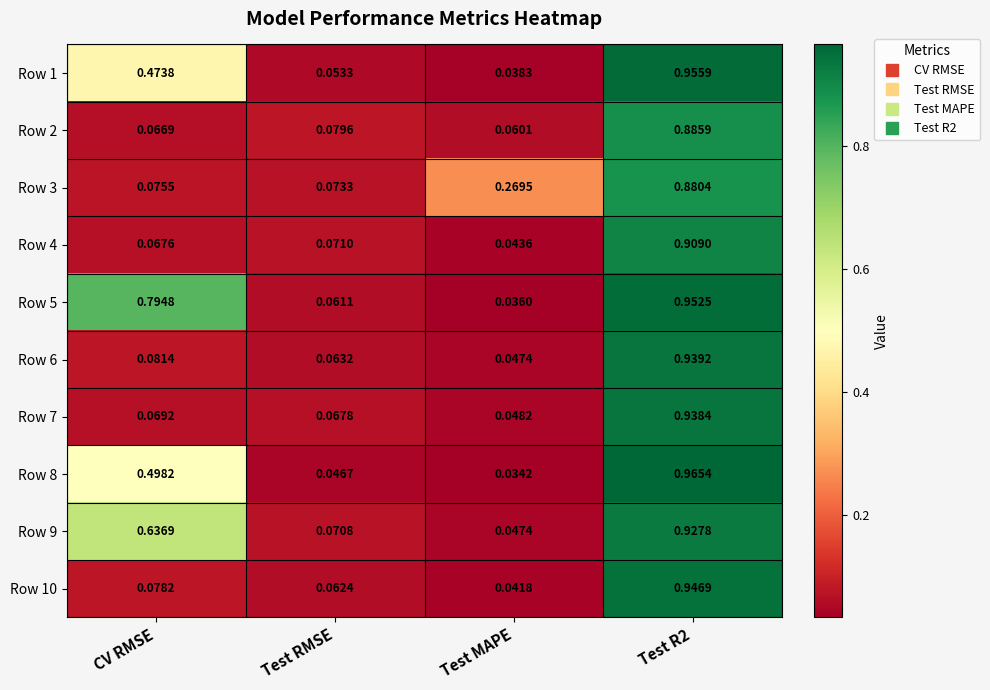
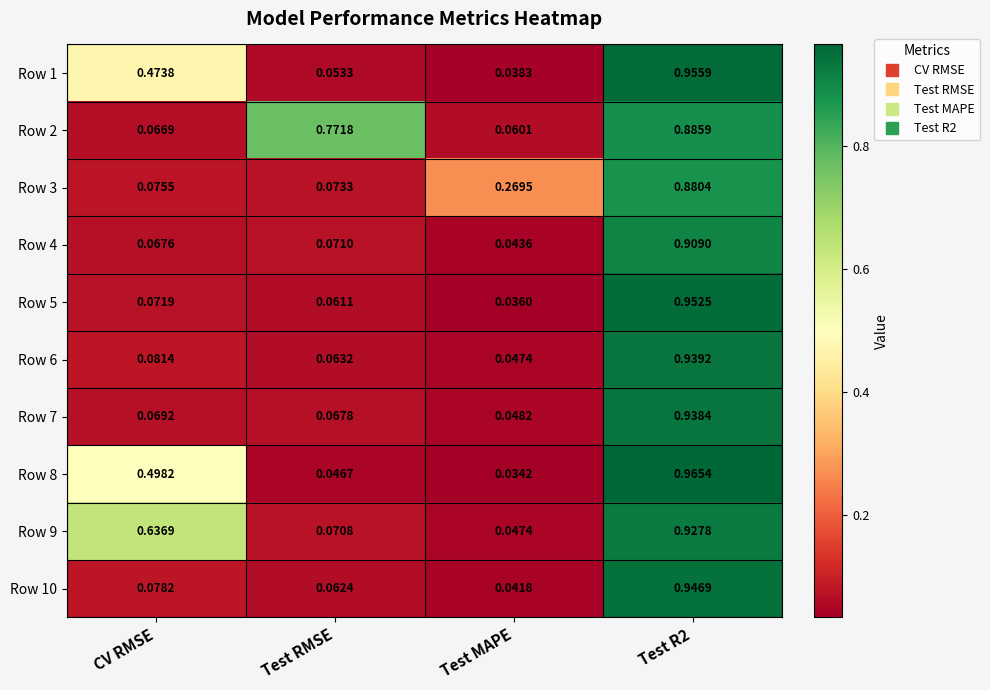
  {
    "Row 1": {
      "CV RMSE": 0.4738,
      "Test RMSE": 0.0533,
      "Test MAPE": 0.0383,
      "Test R2": 0.9559
    },
    "Row 2": {
      "CV RMSE": 0.0669,
-     "Test RMSE": 0.0796,
+     "Test RMSE": 0.7718,
      "Test MAPE": 0.0601,
      "Test R2": 0.8859
    },
    "Row 3": {
      "CV RMSE": 0.0755,
      "Test RMSE": 0.0733,
      "Test MAPE": 0.2695,
      "Test R2": 0.8804
    },
    "Row 4": {
      "CV RMSE": 0.0676,
      "Test RMSE": 0.0710,
      "Test MAPE": 0.0436,
      "Test R2": 0.9090
    },
    "Row 5": {
-     "CV RMSE": 0.7948,
+     "CV RMSE": 0.0719,
      "Test RMSE": 0.0611,
      "Test MAPE": 0.0360,
      "Test R2": 0.9525
    },
    "Row 6": {
      "CV RMSE": 0.0814,
      "Test RMSE": 0.0632,
      "Test MAPE": 0.0474,
      "Test R2": 0.9392
    },
    "Row 7": {
      "CV RMSE": 0.0692,
      "Test RMSE": 0.0678,
      "Test MAPE": 0.0482,
      "Test R2": 0.9384
    },
    "Row 8": {
      "CV RMSE": 0.4982,
      "Test RMSE": 0.0467,
      "Test MAPE": 0.0342,
      "Test R2": 0.9654
    },
    "Row 9": {
      "CV RMSE": 0.6369,
      "Test RMSE": 0.0708,
      "Test MAPE": 0.0474,
      "Test R2": 0.9278
    },
    "Row 10": {
      "CV RMSE": 0.0782,
      "Test RMSE": 0.0624,
      "Test MAPE": 0.0418,
      "Test R2": 0.9469
    }
  }
